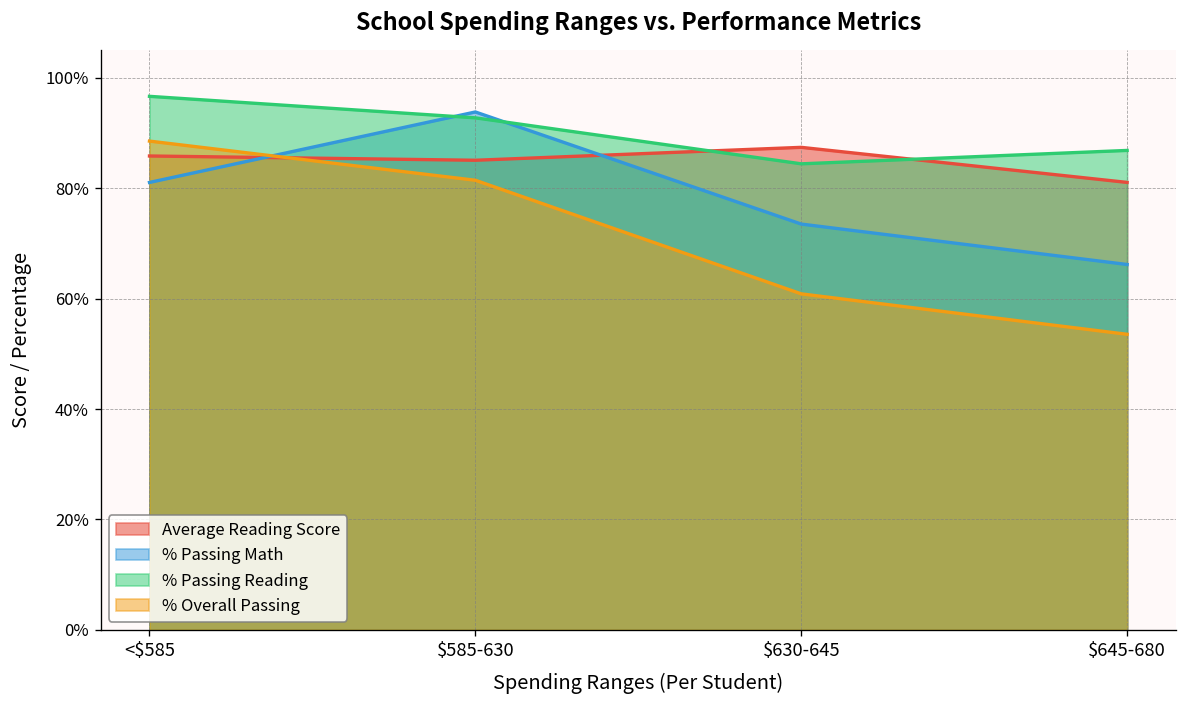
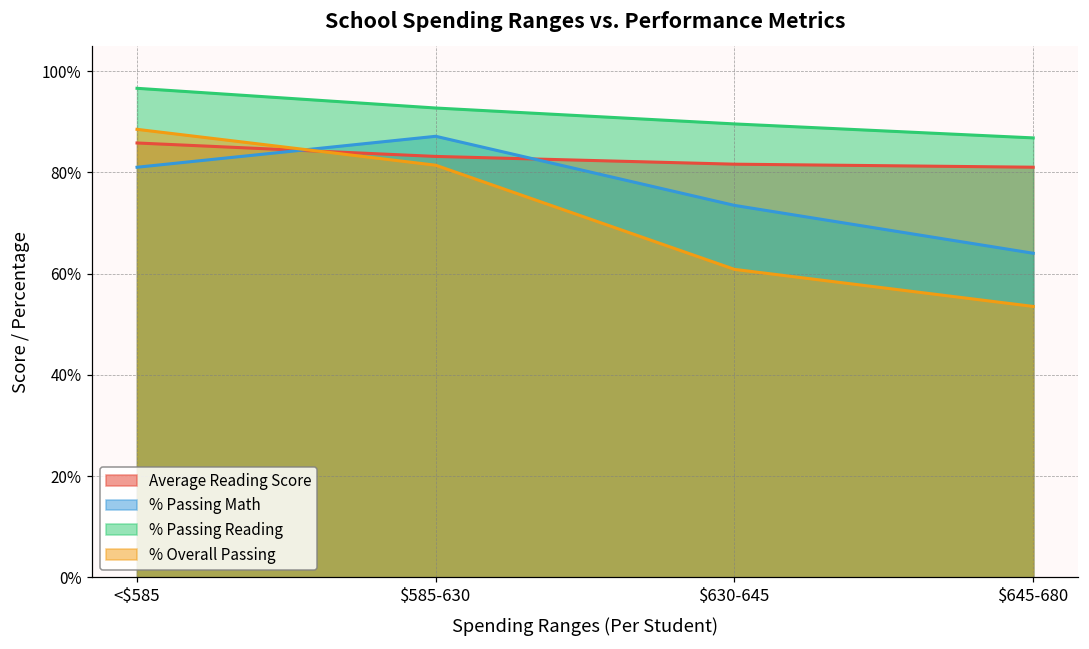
  {
    "Average Reading Score": {
      "<$585": "86%",
-     "$585-630": "85%",
-     "$630-645": "87%",
+     "$585-630": "83%",
+     "$630-645": "82%",
      "$645-680": "81%"
    },
    "% Passing Math": {
      "<$585": "81%",
-     "$585-630": "94%",
+     "$585-630": "87%",
      "$630-645": "73%",
-     "$645-680": "66%"
+     "$645-680": "64%"
    },
    "% Passing Reading": {
      "<$585": "97%",
      "$585-630": "93%",
-     "$630-645": "84%",
+     "$630-645": "90%",
      "$645-680": "87%"
    },
    "% Overall Passing": {
      "<$585": "89%",
      "$585-630": "81%",
      "$630-645": "61%",
      "$645-680": "54%"
    }
  }
